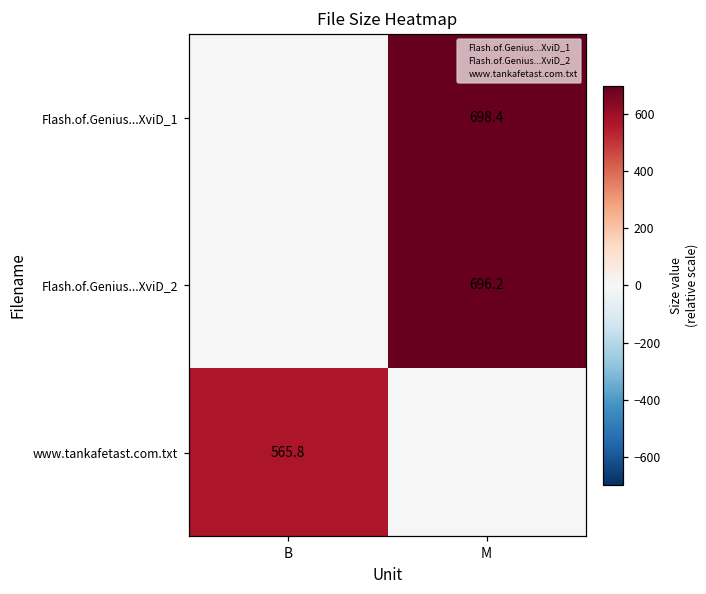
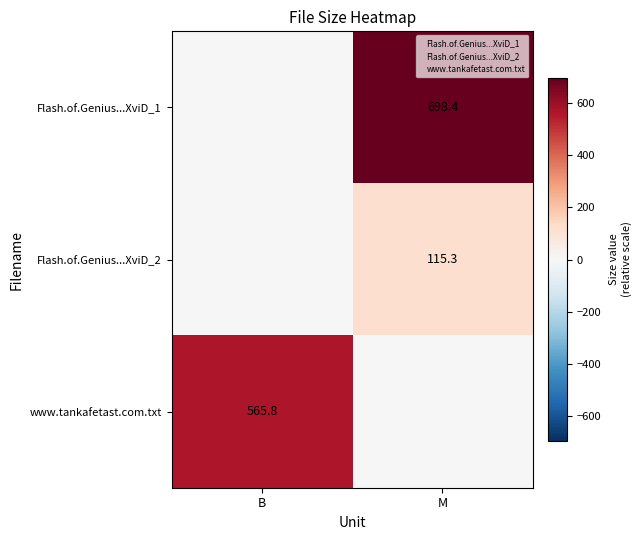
  {
    "Flash.of.Genius...XviD_1": {
      "M": 698.4
    },
    "Flash.of.Genius...XviD_2": {
-     "M": 696.2
+     "M": 115.3
    },
    "www.tankafetast.com.txt": {
      "B": 565.8
    }
  }
